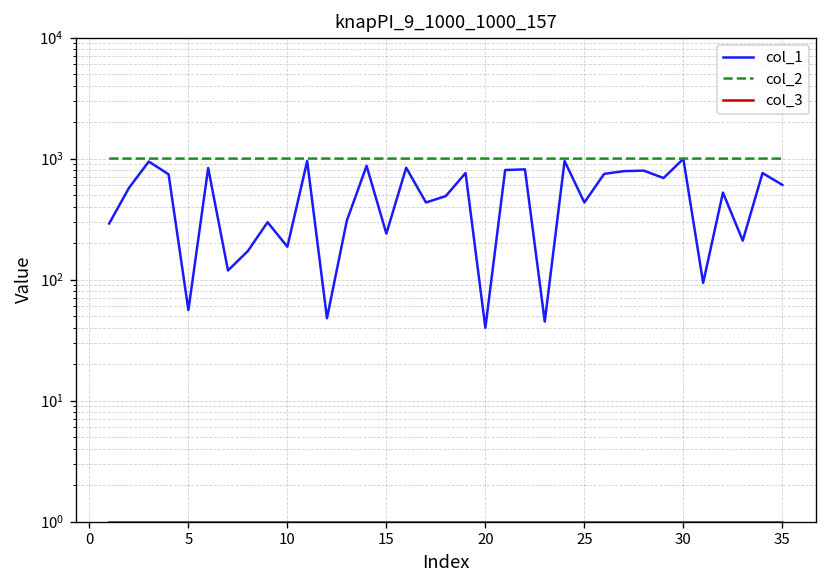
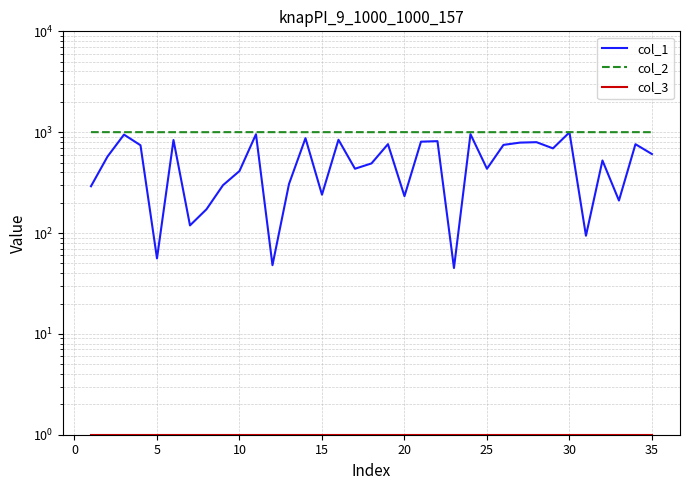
  {
    "col_1": {
      "5": 60,
-     "10": 190,
+     "10": 410,
      "15": 240,
-     "20": 40,
+     "20": 230,
      "25": 430,
      "35": 600
    },
    "col_2": {
      "5": 1000,
      "10": 1000,
      "15": 1000,
      "20": 1000,
      "25": 1000,
      "35": 1000
    },
    "col_3": {
      "5": 1,
      "10": 1,
      "15": 1,
      "20": 1,
      "25": 1,
      "30": 1,
      "35": 1
    }
  }
